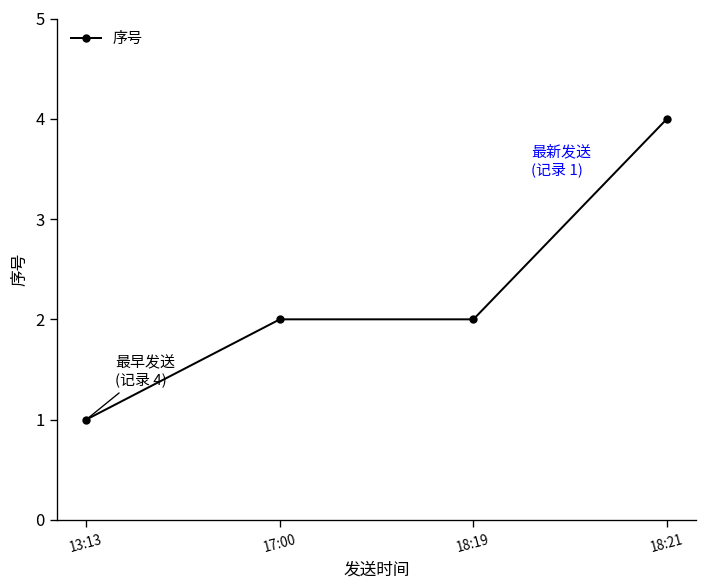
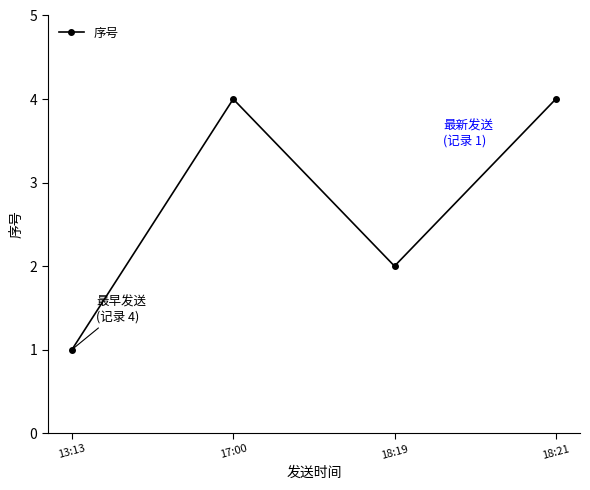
  {
-   "17:00": 2,
+   "17:00": 4,
    "18:19": 2,
    "18:21": 4
  }
